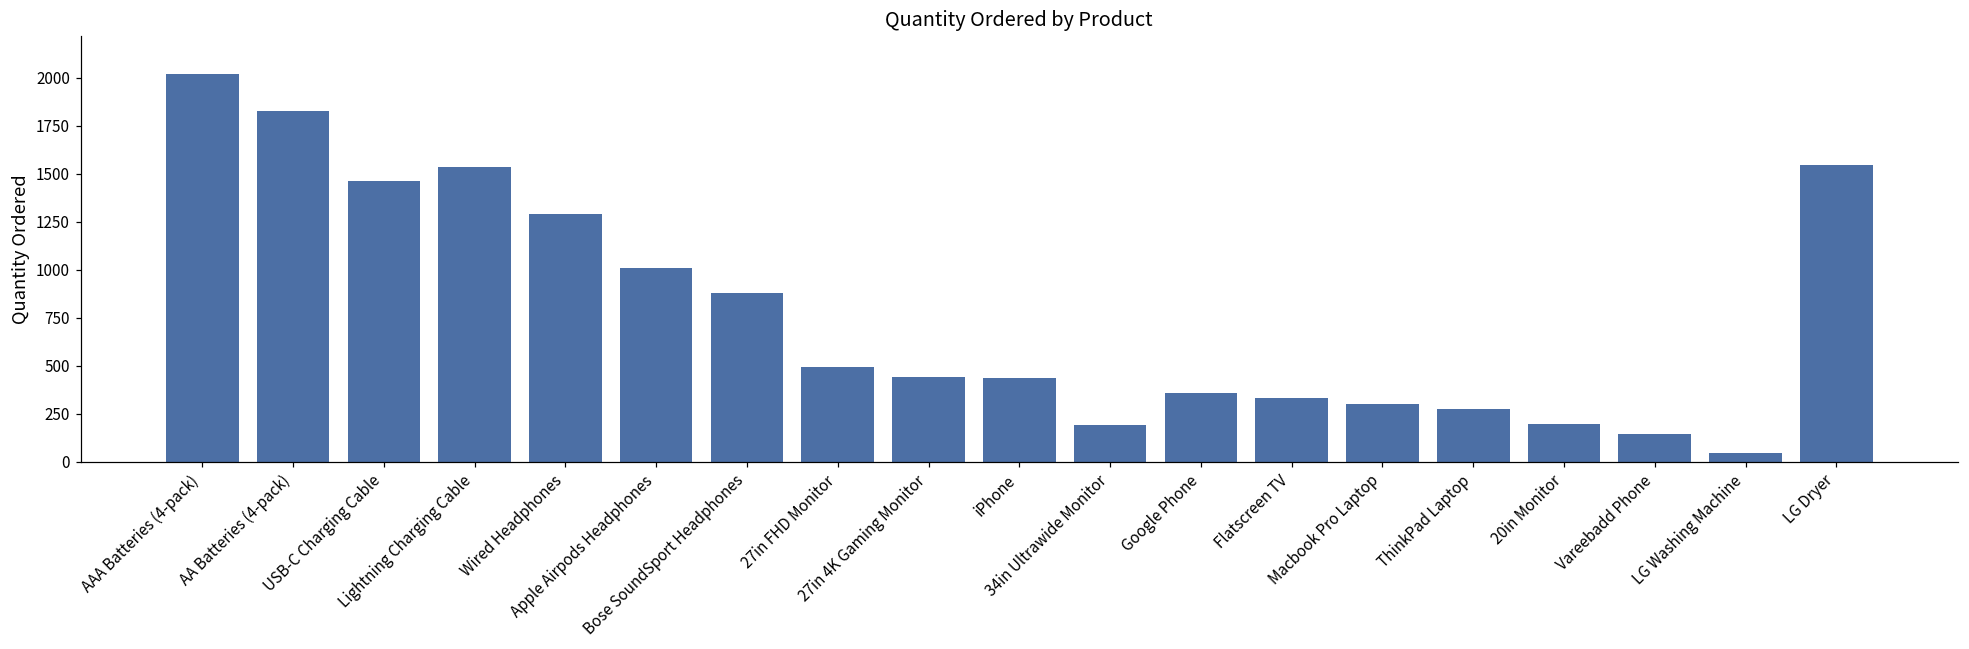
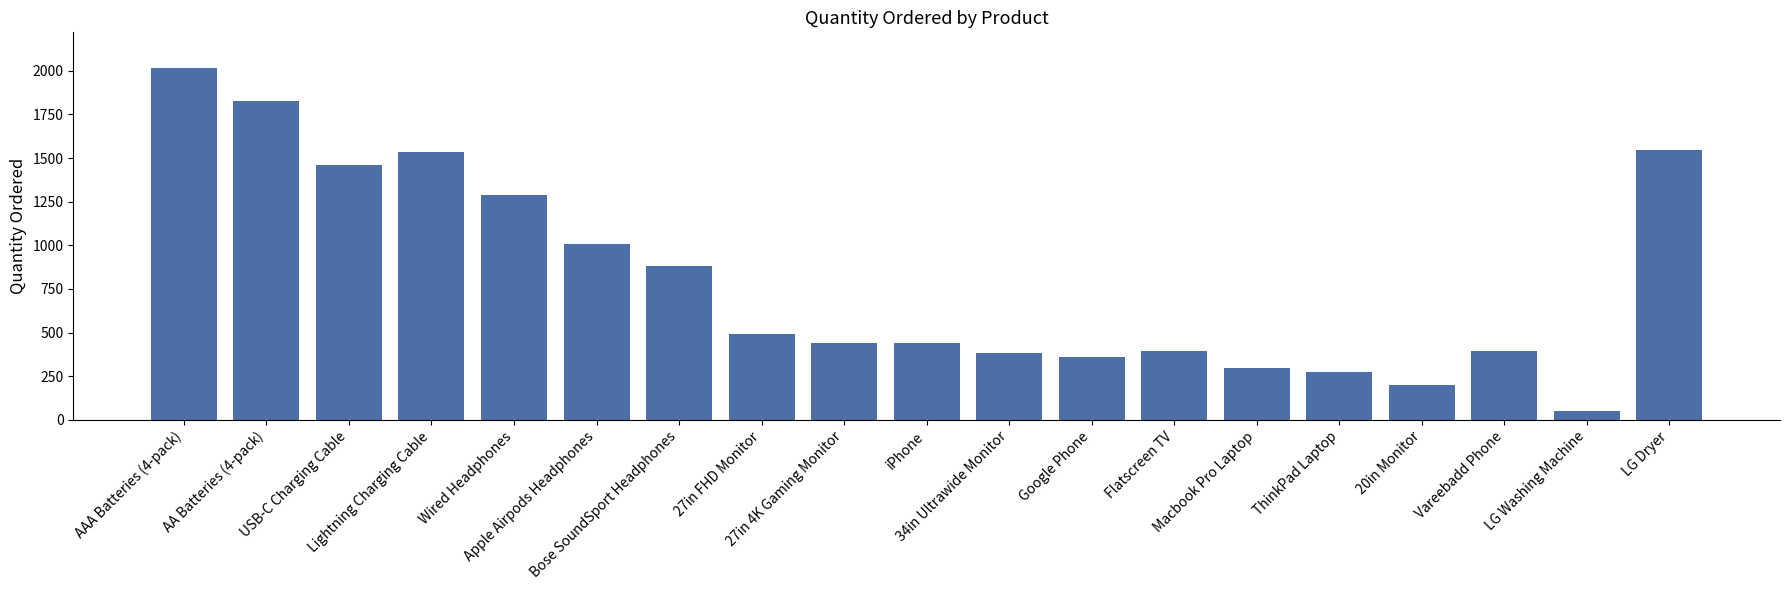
  {
    "AAA Batteries (4-pack)": 2020,
    "AA Batteries (4-pack)": 1830,
    "USB-C Charging Cable": 1460,
    "Lightning Charging Cable": 1540,
    "Wired Headphones": 1290,
    "Apple Airpods Headphones": 1010,
    "Bose SoundSport Headphones": 880,
    "27in FHD Monitor": 490,
    "27in 4K Gaming Monitor": 440,
    "iPhone": 440,
-   "34in Ultrawide Monitor": 190,
+   "34in Ultrawide Monitor": 380,
    "Google Phone": 360,
-   "Flatscreen TV": 330,
+   "Flatscreen TV": 400,
    "Macbook Pro Laptop": 300,
    "ThinkPad Laptop": 280,
    "20in Monitor": 200,
-   "Vareebadd Phone": 140,
+   "Vareebadd Phone": 390,
    "LG Washing Machine": 50,
    "LG Dryer": 1550
  }
